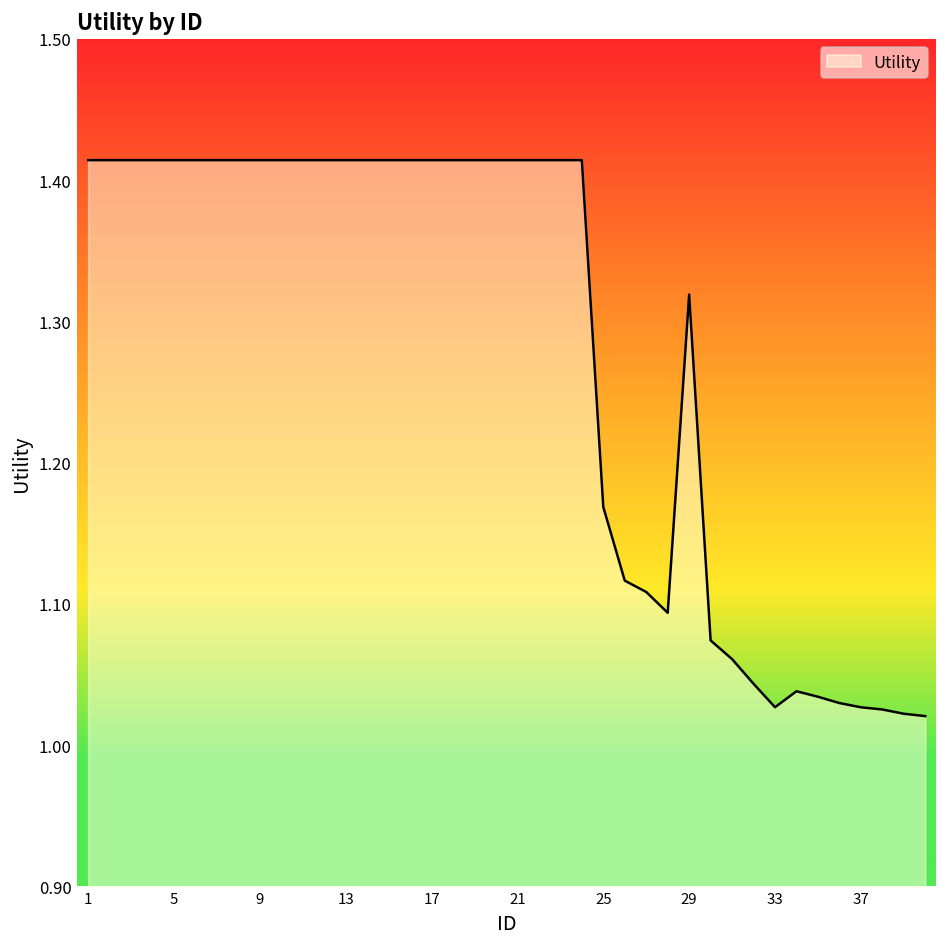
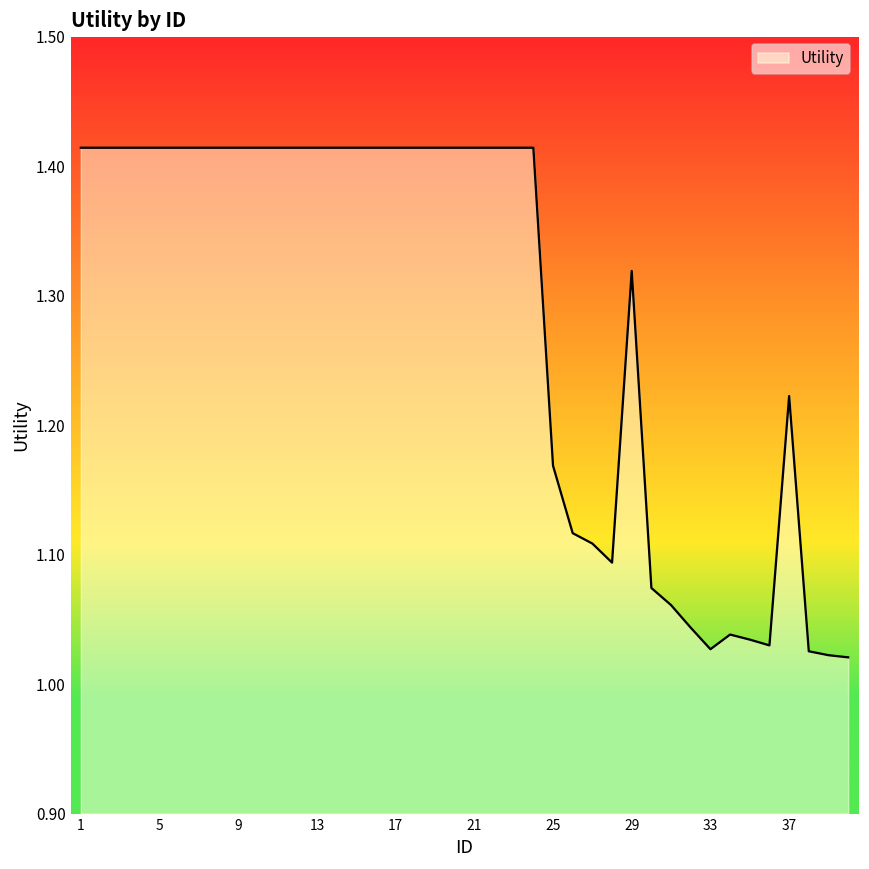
  {
    "1": 1.414,
    "5": 1.414,
    "9": 1.414,
    "13": 1.414,
    "17": 1.414,
    "21": 1.414,
    "25": 1.169,
    "29": 1.319,
    "33": 1.027,
-   "37": 1.027
+   "37": 1.222
  }
